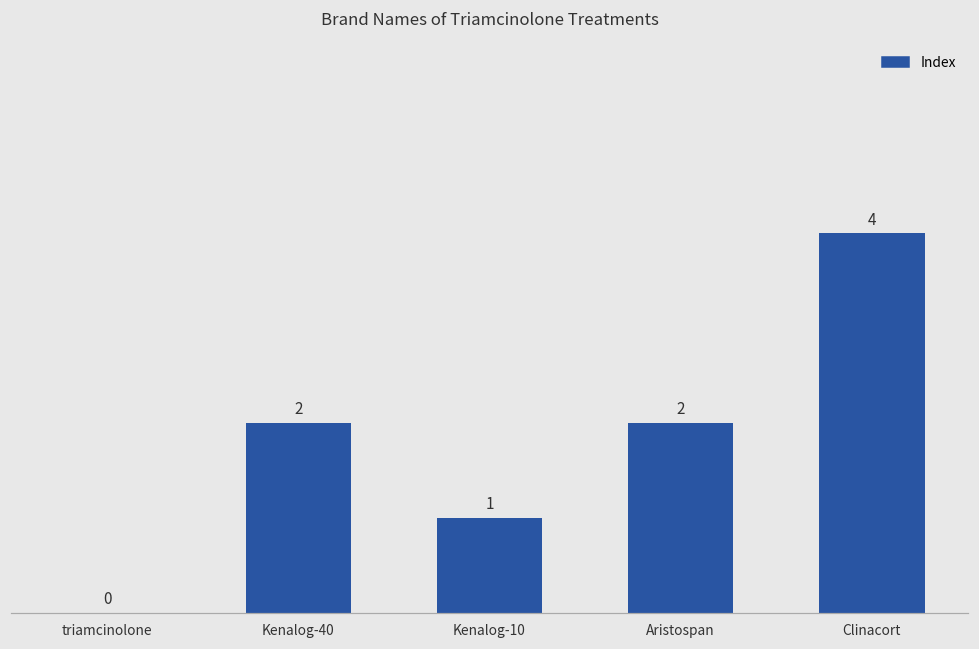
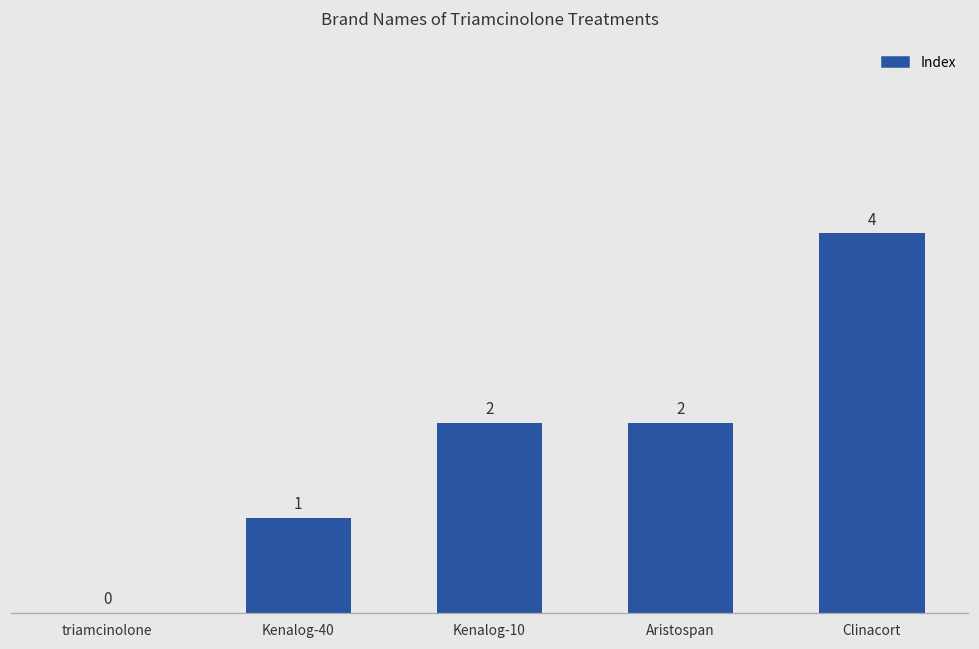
  {
    "triamcinolone": 0,
-   "Kenalog-40": 2,
-   "Kenalog-10": 1,
+   "Kenalog-40": 1,
+   "Kenalog-10": 2,
    "Aristospan": 2,
    "Clinacort": 4
  }
